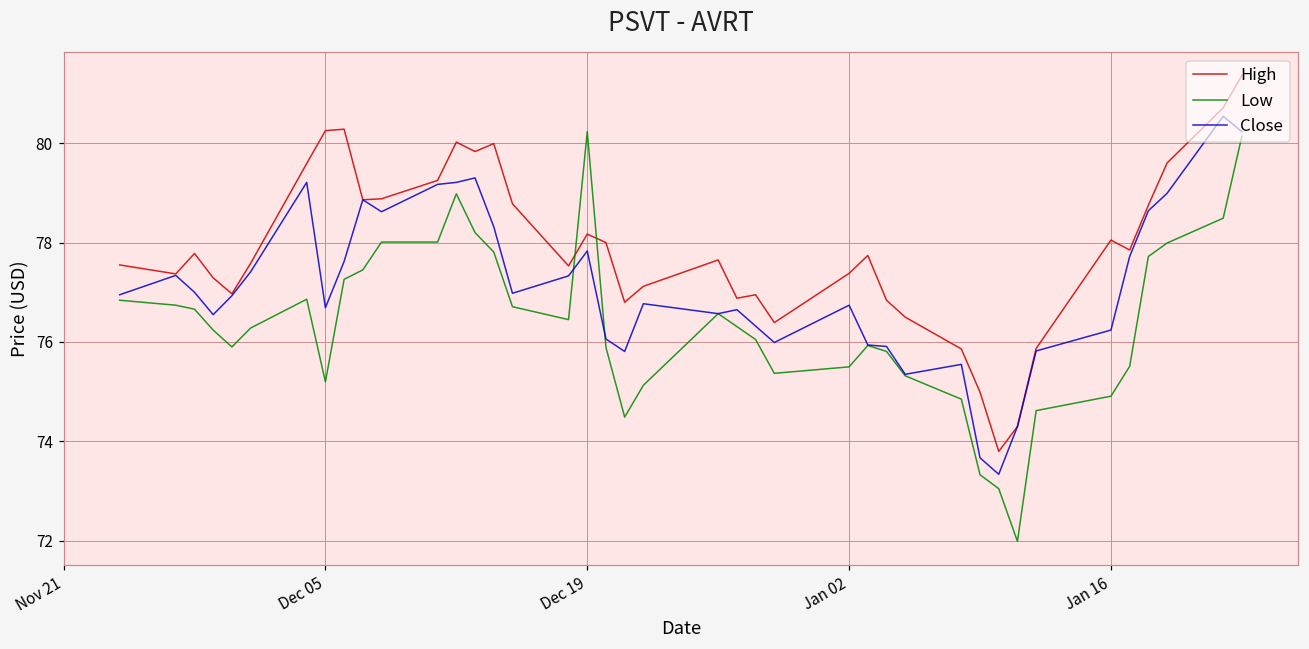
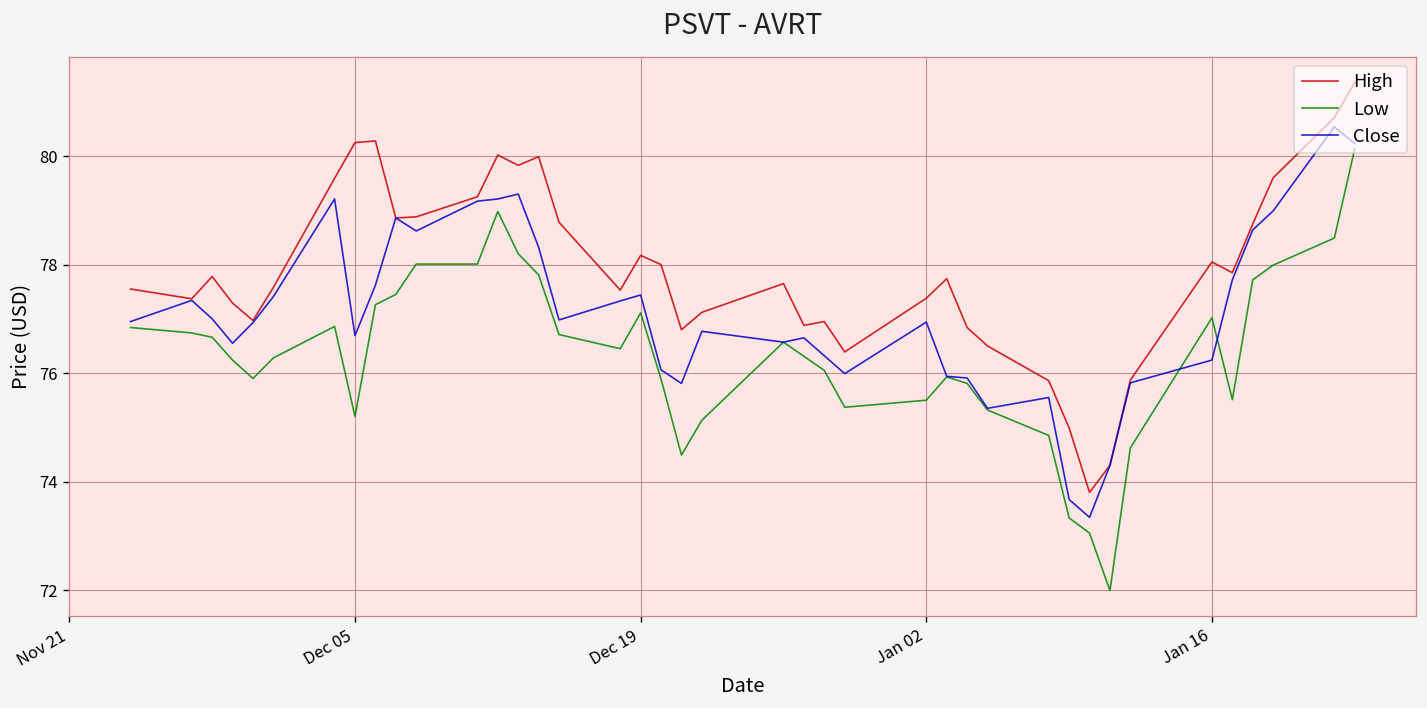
  {
    "High": {
      "Dec 05": 80.3,
      "Dec 19": 78.2,
      "Jan 02": 77.4,
      "Jan 16": 78.1
    },
    "Low": {
      "Dec 05": 75.2,
-     "Dec 19": 80.2,
+     "Dec 19": 77.1,
      "Jan 02": 75.5,
-     "Jan 16": 74.9
+     "Jan 16": 77.0
    },
    "Close": {
      "Dec 05": 76.7,
-     "Dec 19": 77.8,
-     "Jan 02": 76.7,
+     "Dec 19": 77.4,
+     "Jan 02": 76.9,
      "Jan 16": 76.2
    }
  }
